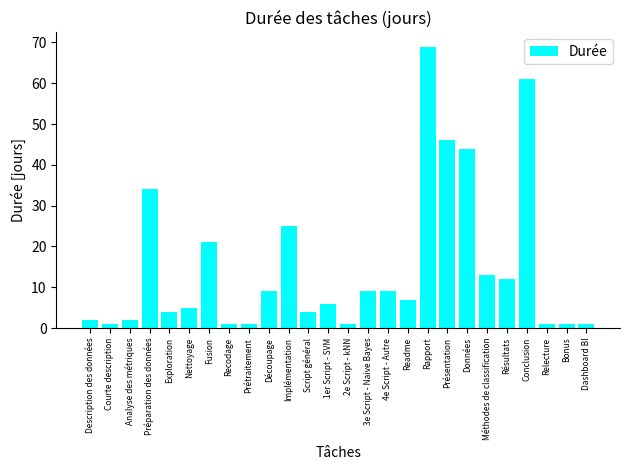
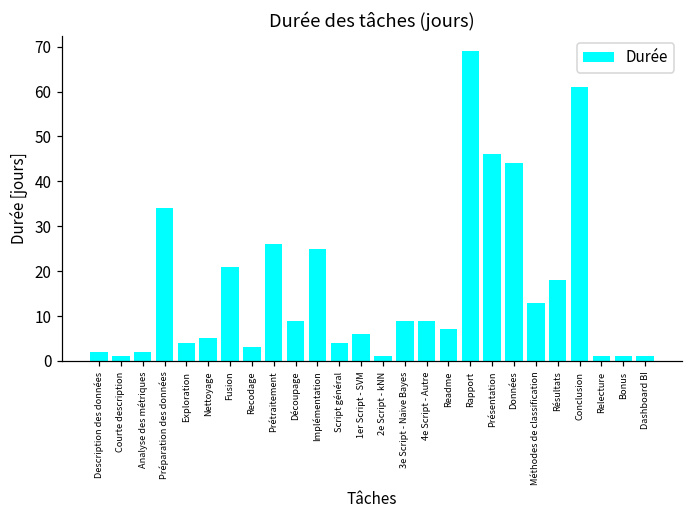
  {
    "Description des données": 2,
    "Courte description": 1,
    "Analyse des métriques": 2,
    "Préparation des données": 34,
    "Exploration": 4,
    "Nettoyage": 5,
    "Fusion": 21,
-   "Recodage": 1,
-   "Prétraitement": 1,
+   "Recodage": 3,
+   "Prétraitement": 26,
    "Découpage": 9,
    "Implémentation": 25,
    "Script général": 4,
    "1er Script - SVM": 6,
    "2e Script - kNN": 1,
    "3e Script - Naive Bayes": 9,
    "4e Script - Autre": 9,
    "Readme": 7,
    "Rapport": 69,
    "Présentation": 46,
    "Données": 44,
    "Méthodes de classification": 13,
-   "Résultats": 12,
+   "Résultats": 18,
    "Conclusion": 61,
    "Relecture": 1,
    "Bonus": 1,
    "Dashboard BI": 1
  }
